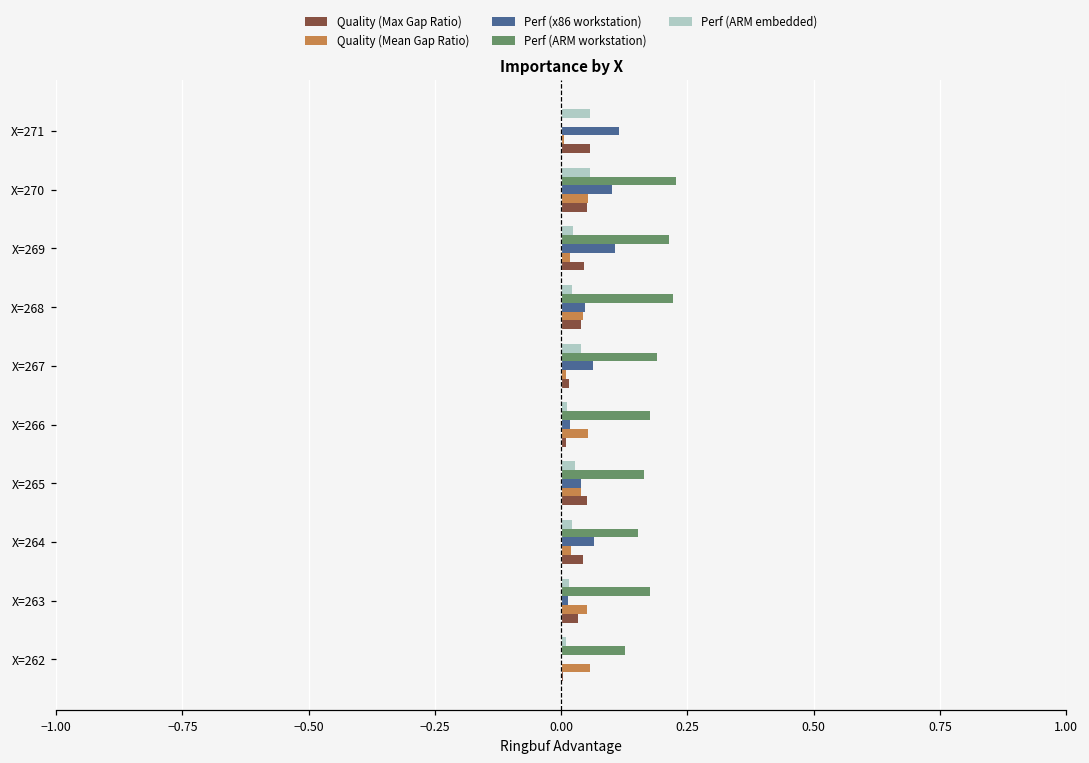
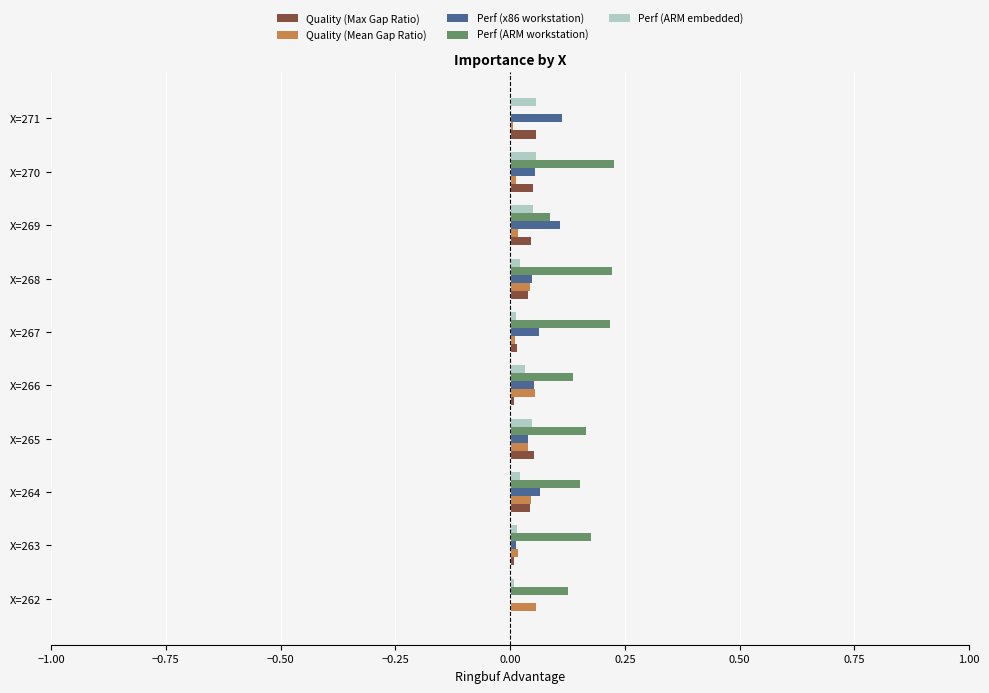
  {
    "Quality (Max Gap Ratio)": {
      "X=271": 0.06,
      "X=270": 0.05,
      "X=269": 0.04,
      "X=268": 0.04,
      "X=267": 0.01,
      "X=266": 0.01,
      "X=265": 0.05,
      "X=264": 0.04,
-     "X=263": 0.03
+     "X=263": 0.01
    },
    "Quality (Mean Gap Ratio)": {
      "X=271": 0.01,
-     "X=270": 0.05,
+     "X=270": 0.01,
      "X=269": 0.02,
      "X=268": 0.04,
      "X=267": 0.01,
      "X=266": 0.05,
      "X=265": 0.04,
-     "X=264": 0.02,
-     "X=263": 0.05,
+     "X=264": 0.05,
+     "X=263": 0.02,
      "X=262": 0.06
    },
    "Perf (x86 workstation)": {
      "X=271": 0.11,
-     "X=270": 0.10,
+     "X=270": 0.05,
      "X=269": 0.11,
      "X=268": 0.05,
      "X=267": 0.06,
-     "X=266": 0.02,
+     "X=266": 0.05,
      "X=265": 0.04,
      "X=264": 0.06,
      "X=263": 0.01
    },
    "Perf (ARM workstation)": {
      "X=270": 0.23,
-     "X=269": 0.21,
+     "X=269": 0.09,
      "X=268": 0.22,
-     "X=267": 0.19,
-     "X=266": 0.18,
+     "X=267": 0.22,
+     "X=266": 0.14,
      "X=265": 0.16,
      "X=264": 0.15,
      "X=263": 0.18,
      "X=262": 0.13
    },
    "Perf (ARM embedded)": {
      "X=271": 0.06,
      "X=270": 0.06,
-     "X=269": 0.02,
+     "X=269": 0.05,
      "X=268": 0.02,
-     "X=267": 0.04,
-     "X=266": 0.01,
-     "X=265": 0.03,
+     "X=267": 0.01,
+     "X=266": 0.03,
+     "X=265": 0.05,
      "X=264": 0.02,
      "X=263": 0.01,
      "X=262": 0.01
    }
  }
